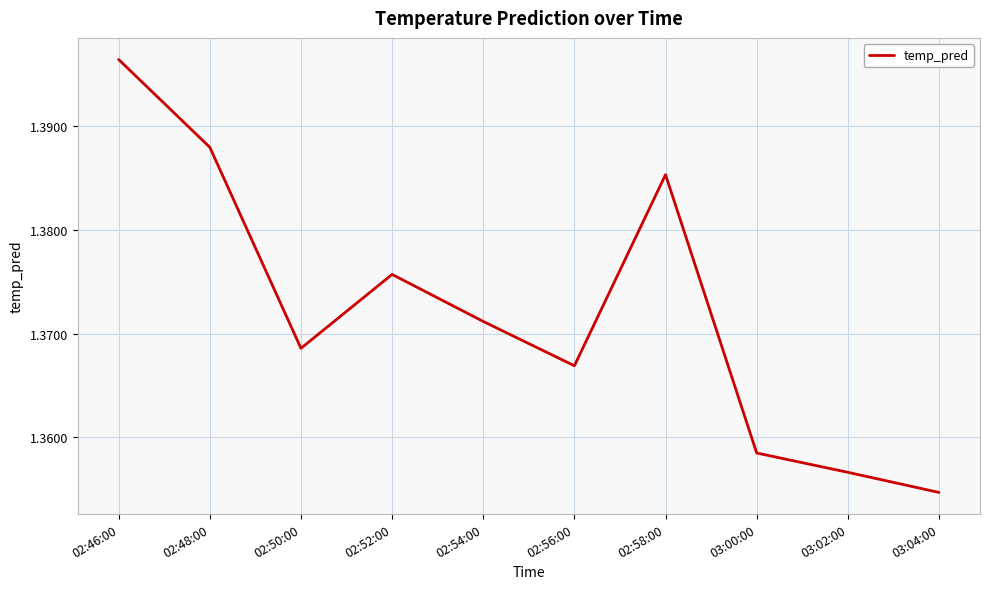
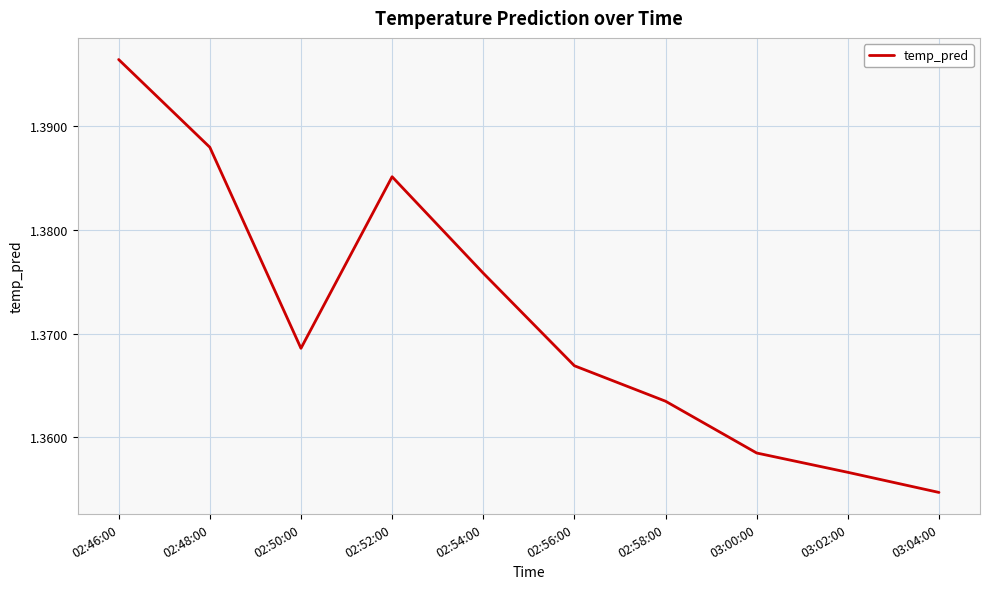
  {
    "02:46:00": 1.3964,
    "02:48:00": 1.3880,
    "02:50:00": 1.3686,
-   "02:52:00": 1.3757,
-   "02:54:00": 1.3712,
+   "02:52:00": 1.3851,
+   "02:54:00": 1.3758,
    "02:56:00": 1.3669,
-   "02:58:00": 1.3853,
+   "02:58:00": 1.3635,
    "03:00:00": 1.3585,
    "03:02:00": 1.3566,
    "03:04:00": 1.3547
  }
